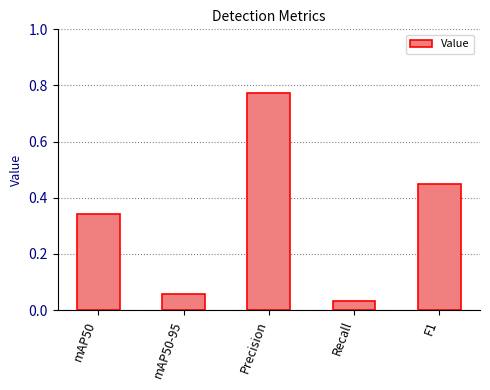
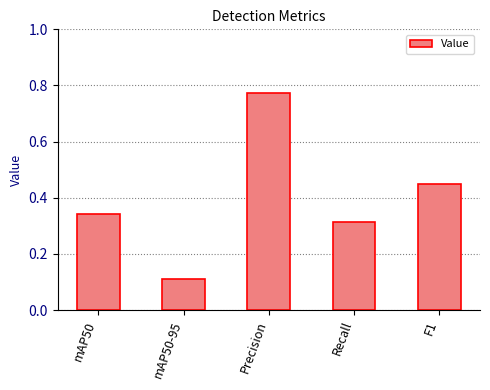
  {
    "mAP50": 0.34,
-   "mAP50-95": 0.06,
+   "mAP50-95": 0.11,
    "Precision": 0.77,
-   "Recall": 0.03,
+   "Recall": 0.32,
    "F1": 0.45
  }
